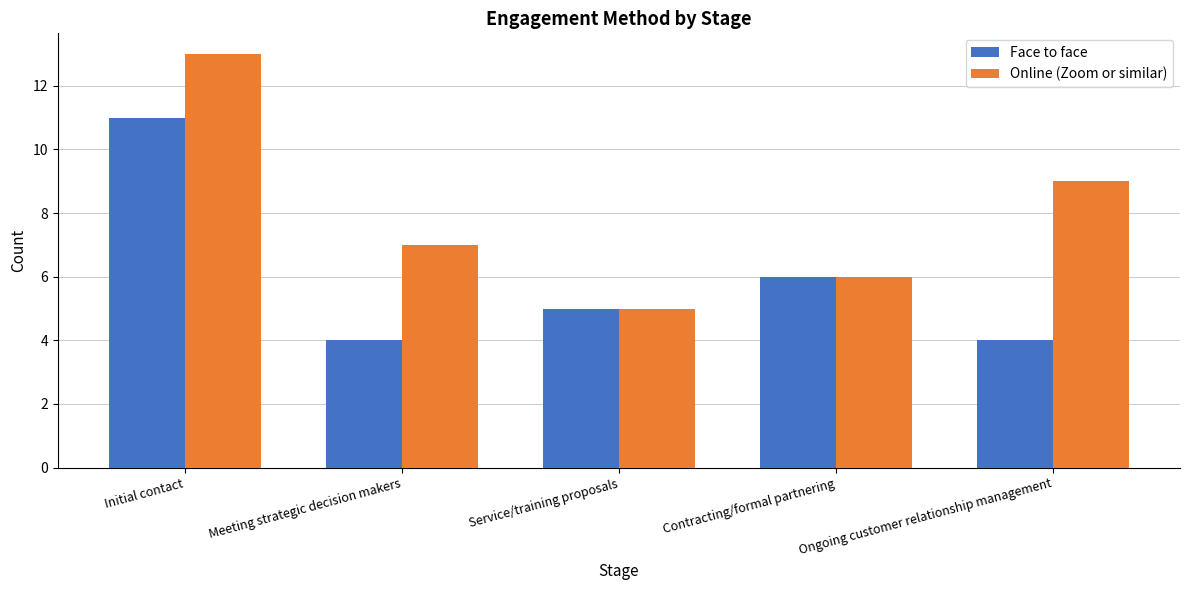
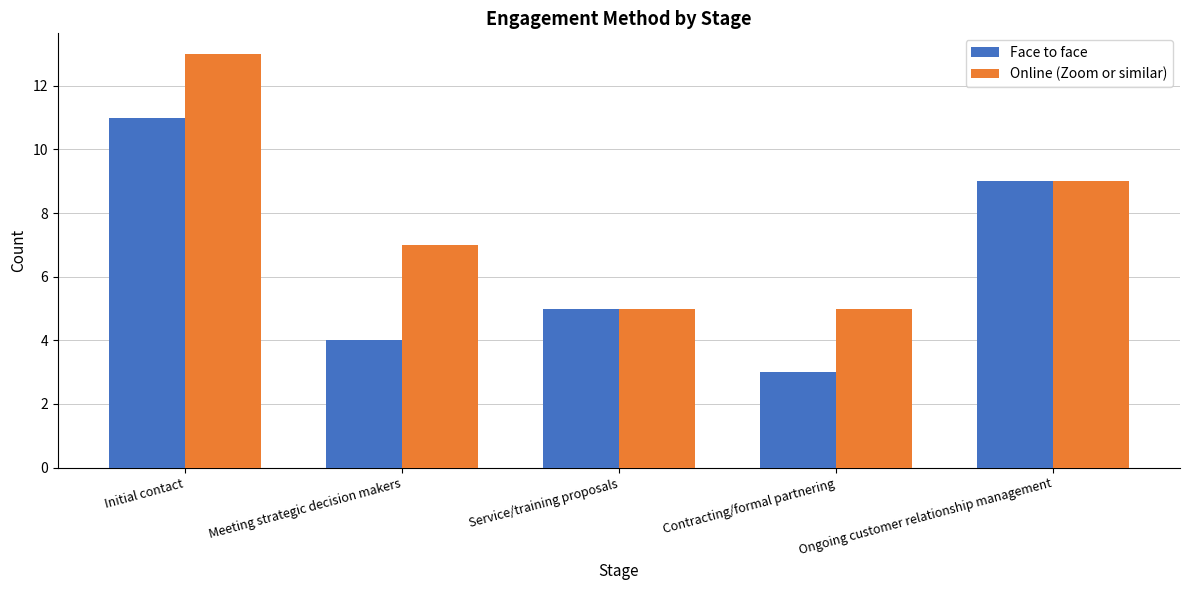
  {
    "Face to face": {
      "Initial contact": 11,
      "Meeting strategic decision makers": 4,
      "Service/training proposals": 5,
-     "Contracting/formal partnering": 6,
-     "Ongoing customer relationship management": 4
+     "Contracting/formal partnering": 3,
+     "Ongoing customer relationship management": 9
    },
    "Online (Zoom or similar)": {
      "Initial contact": 13,
      "Meeting strategic decision makers": 7,
      "Service/training proposals": 5,
-     "Contracting/formal partnering": 6,
+     "Contracting/formal partnering": 5,
      "Ongoing customer relationship management": 9
    }
  }
